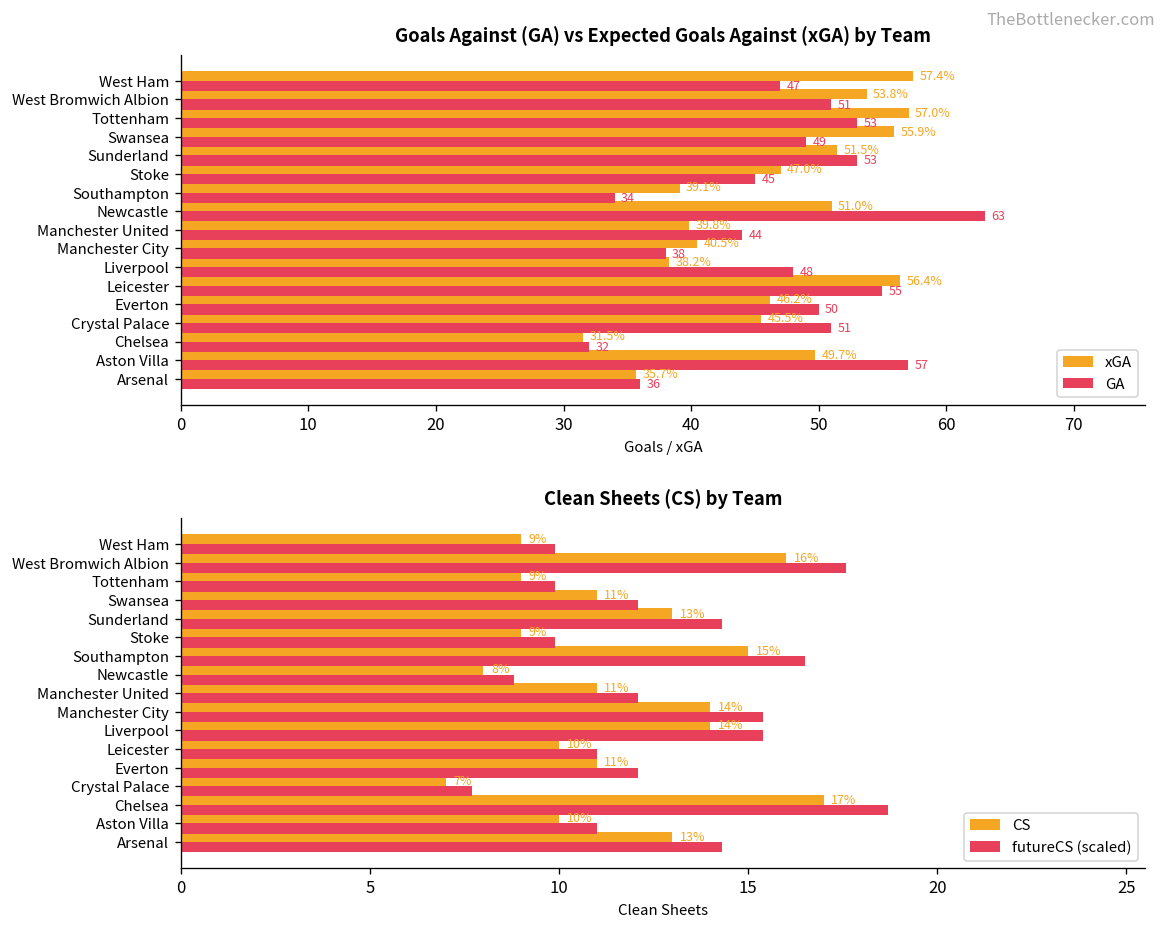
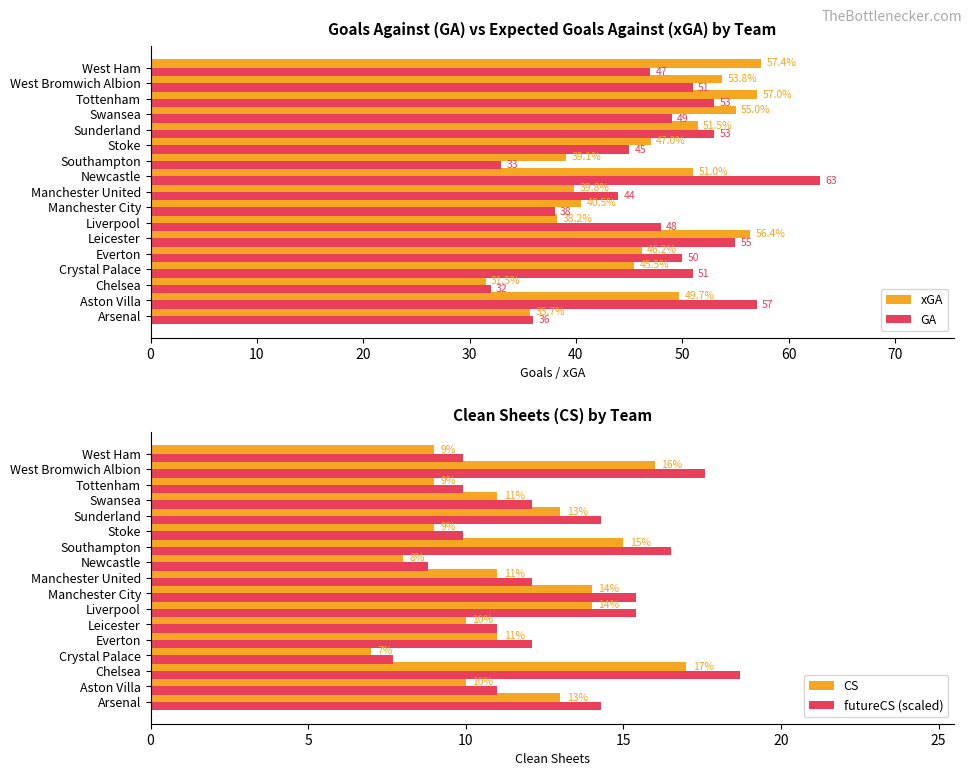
  {
    "Goals Against (GA) vs Expected Goals Against (xGA) by Team": {
      "xGA": {
        "West Ham": "57.4%",
        "West Bromwich Albion": "53.8%",
        "Tottenham": "57.0%",
-       "Swansea": "55.9%",
+       "Swansea": "55.0%",
        "Sunderland": "51.5%",
        "Stoke": "47.0%",
        "Southampton": "39.1%",
        "Newcastle": "51.0%",
        "Manchester United": "39.8%",
        "Manchester City": "40.5%",
        "Liverpool": "38.2%",
        "Leicester": "56.4%",
        "Everton": "46.2%",
        "Crystal Palace": "45.5%",
        "Chelsea": "31.5%",
        "Aston Villa": "49.7%",
        "Arsenal": "35.7%"
      },
      "GA": {
        "West Ham": "47",
        "West Bromwich Albion": "51",
        "Tottenham": "53",
        "Swansea": "49",
        "Sunderland": "53",
        "Stoke": "45",
-       "Southampton": "34",
+       "Southampton": "33",
        "Newcastle": "63",
        "Manchester United": "44",
        "Liverpool": "48",
        "Leicester": "55",
        "Everton": "50",
        "Crystal Palace": "51",
        "Chelsea": "32",
        "Aston Villa": "57",
        "Arsenal": "36"
      }
    },
    "Clean Sheets (CS) by Team": {
      "CS": {
        "West Ham": "9%",
        "West Bromwich Albion": "16%",
        "Tottenham": "9%",
        "Swansea": "11%",
        "Sunderland": "13%",
        "Stoke": "9%",
        "Southampton": "15%",
        "Newcastle": "8%",
        "Manchester United": "11%",
        "Manchester City": "14%",
        "Liverpool": "14%",
        "Leicester": "10%",
        "Everton": "11%",
        "Crystal Palace": "7%",
        "Chelsea": "17%",
        "Aston Villa": "10%",
        "Arsenal": "13%"
      },
      "futureCS (scaled)": {
        "Leicester": "11%"
      }
    }
  }
